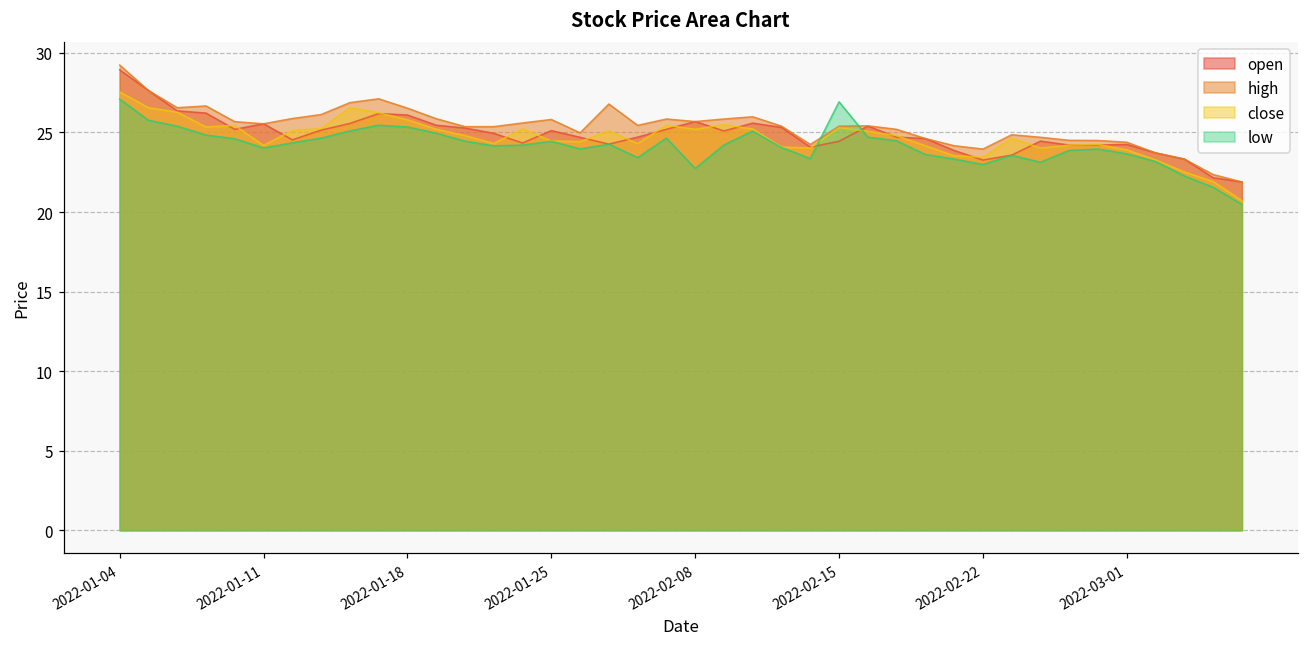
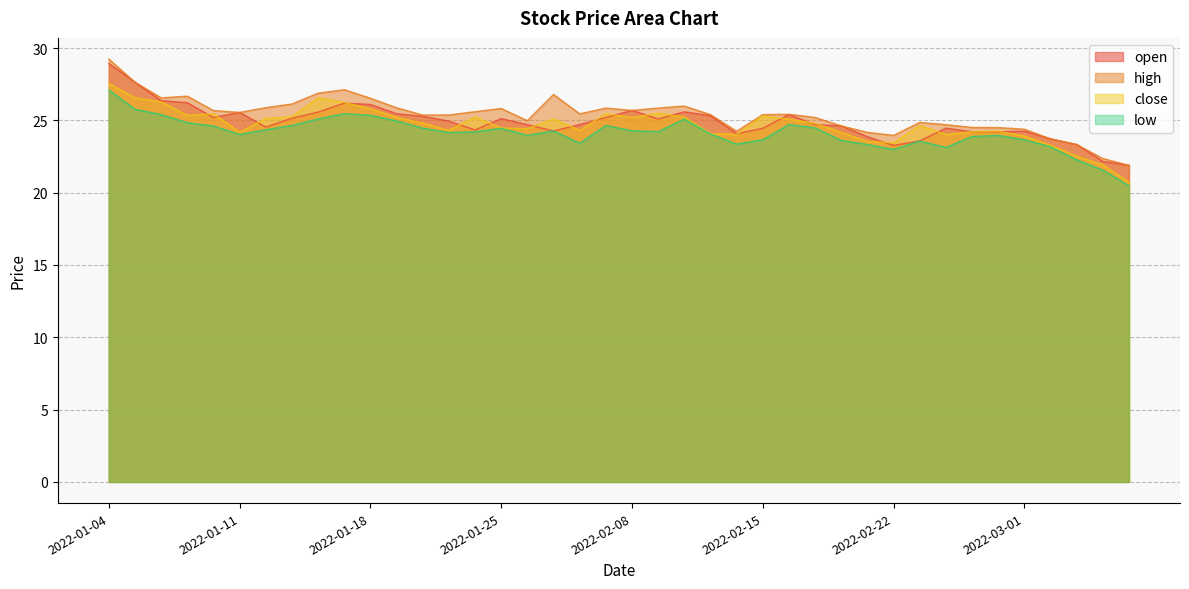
  {
    "low": {
      "2022-01-04": 27.1,
      "2022-01-18": 25.4,
-     "2022-02-08": 22.7,
-     "2022-02-15": 26.9,
+     "2022-02-08": 24.3,
+     "2022-02-15": 23.7,
      "2022-02-22": 23.0,
      "2022-03-01": 23.7
    }
  }
